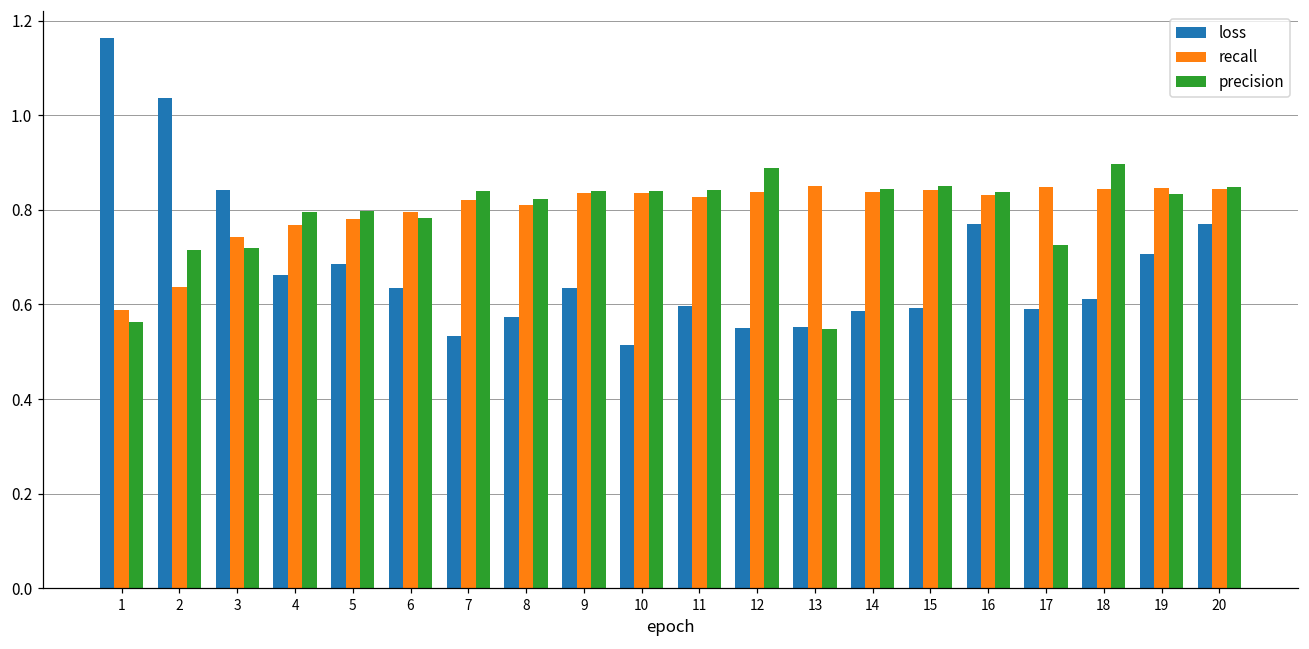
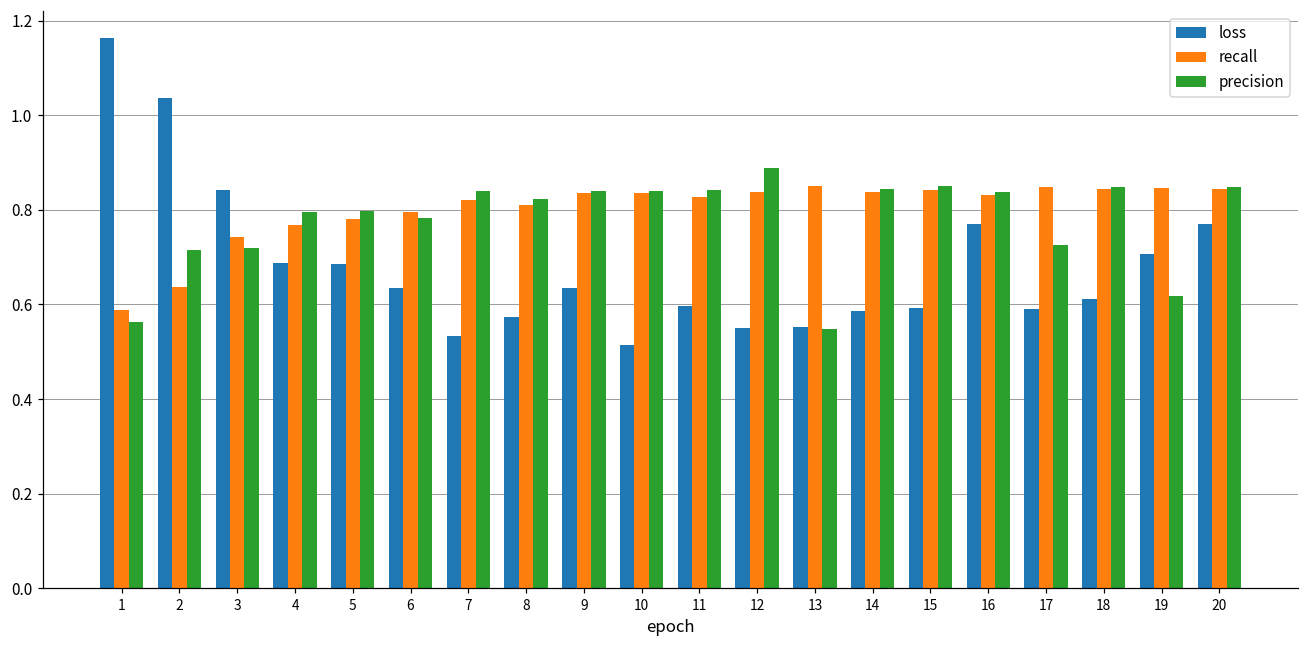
  {
    "loss": {
      "1": 1.16,
      "2": 1.04,
      "3": 0.84,
-     "4": 0.66,
+     "4": 0.69,
      "5": 0.69,
      "6": 0.63,
      "7": 0.53,
      "8": 0.57,
      "9": 0.63,
      "10": 0.51,
      "11": 0.60,
      "12": 0.55,
      "13": 0.55,
      "14": 0.59,
      "15": 0.59,
      "16": 0.77,
      "17": 0.59,
      "18": 0.61,
      "19": 0.71,
      "20": 0.77
    },
    "recall": {
      "1": 0.59,
      "2": 0.64,
      "3": 0.74,
      "4": 0.77,
      "5": 0.78,
      "6": 0.79,
      "7": 0.82,
      "8": 0.81,
      "9": 0.84,
      "10": 0.84,
      "11": 0.83,
      "12": 0.84,
      "13": 0.85,
      "14": 0.84,
      "15": 0.84,
      "16": 0.83,
      "17": 0.85,
      "18": 0.84,
      "19": 0.85,
      "20": 0.84
    },
    "precision": {
      "1": 0.56,
      "2": 0.72,
      "3": 0.72,
      "4": 0.80,
      "5": 0.80,
      "6": 0.78,
      "7": 0.84,
      "8": 0.82,
      "9": 0.84,
      "10": 0.84,
      "11": 0.84,
      "12": 0.89,
      "13": 0.55,
      "14": 0.84,
      "15": 0.85,
      "16": 0.84,
      "17": 0.73,
-     "18": 0.90,
-     "19": 0.83,
+     "18": 0.85,
+     "19": 0.62,
      "20": 0.85
    }
  }
